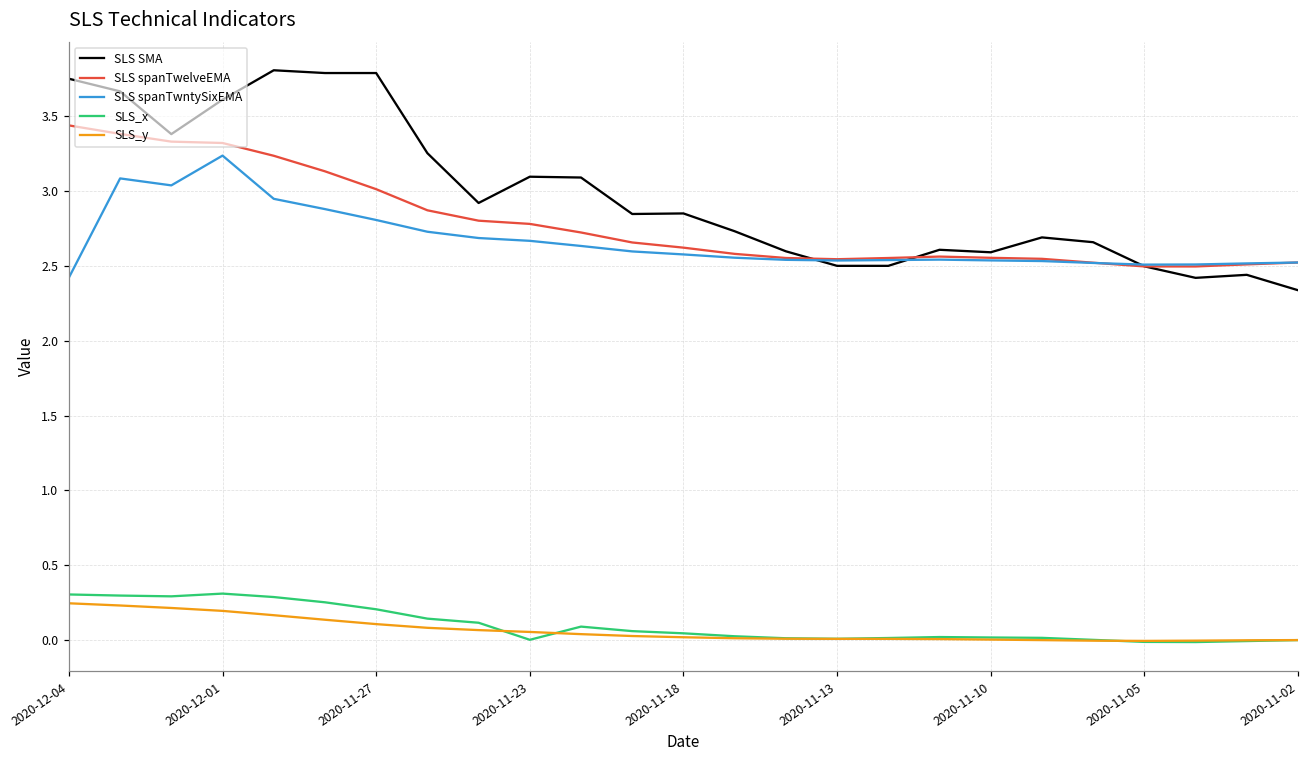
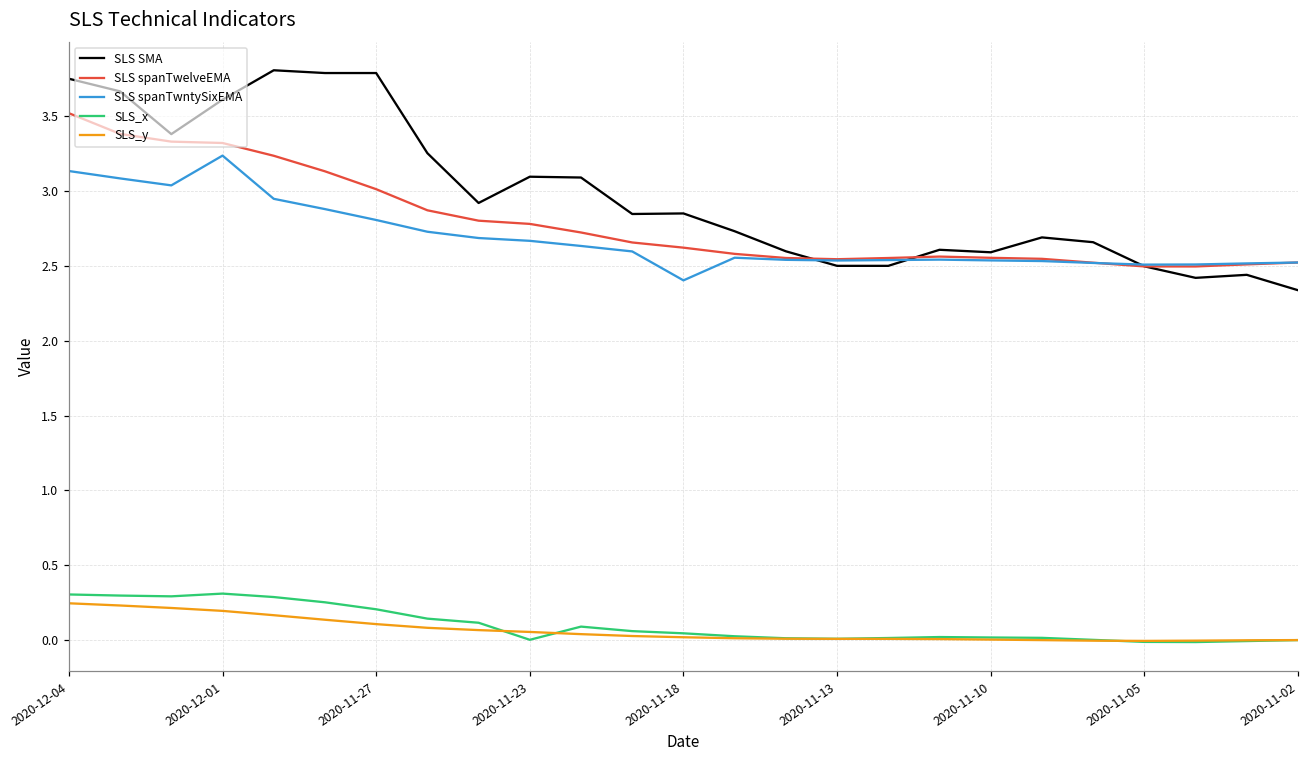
  {
    "SLS SMA": {
      "2020-12-04": 3.75,
      "2020-11-23": 3.10,
      "2020-11-18": 2.85,
      "2020-11-13": 2.50,
      "2020-11-10": 2.59,
      "2020-11-02": 2.34
    },
    "SLS spanTwelveEMA": {
-     "2020-12-04": 3.44,
+     "2020-12-04": 3.52,
      "2020-12-01": 3.32,
      "2020-11-23": 2.78,
      "2020-11-18": 2.62
    },
    "SLS spanTwntySixEMA": {
-     "2020-12-04": 2.42,
+     "2020-12-04": 3.13,
      "2020-12-01": 3.24,
      "2020-11-23": 2.67,
-     "2020-11-18": 2.58
+     "2020-11-18": 2.40
    },
    "SLS_x": {
      "2020-12-04": 0.30,
      "2020-12-01": 0.31,
      "2020-11-23": 0.00,
      "2020-11-18": 0.05
    },
    "SLS_y": {
      "2020-12-04": 0.25,
      "2020-12-01": 0.20,
      "2020-11-23": 0.05,
      "2020-11-18": 0.02
    }
  }
